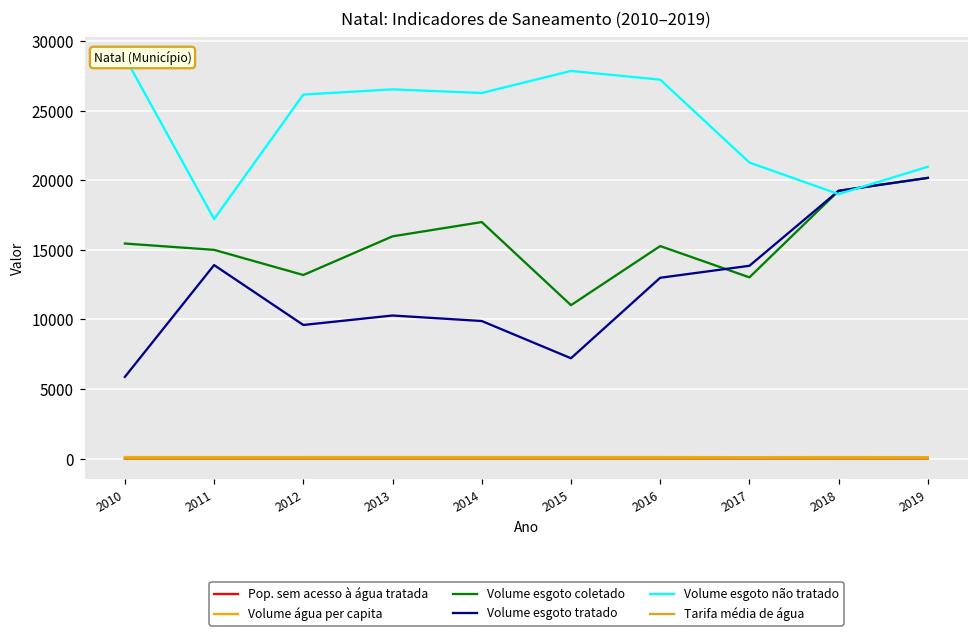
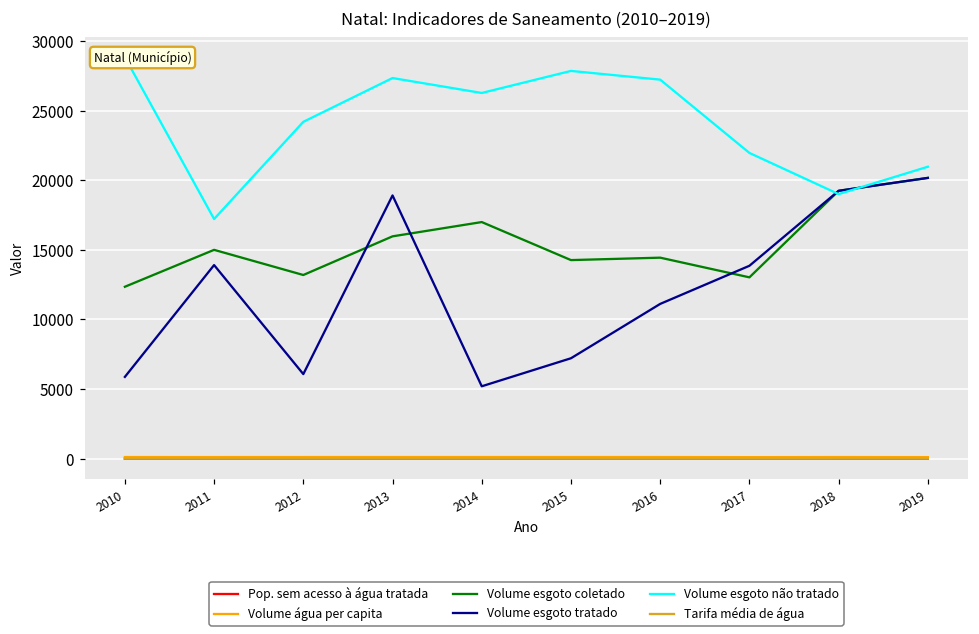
  {
    "Volume esgoto coletado": {
-     "2010": 15500,
+     "2010": 12400,
      "2011": 15000,
      "2012": 13200,
      "2013": 16000,
      "2014": 17000,
-     "2015": 11000,
-     "2016": 15300,
+     "2015": 14300,
+     "2016": 14400,
      "2017": 13000
    },
    "Volume esgoto tratado": {
      "2010": 5900,
      "2011": 13900,
-     "2012": 9600,
-     "2013": 10300,
-     "2014": 9900,
+     "2012": 6100,
+     "2013": 18900,
+     "2014": 5200,
      "2015": 7200,
-     "2016": 13000,
+     "2016": 11100,
      "2017": 13900
    },
    "Volume esgoto não tratado": {
      "2011": 17200,
-     "2012": 26200,
-     "2013": 26500,
+     "2012": 24200,
+     "2013": 27300,
      "2014": 26300,
      "2015": 27900,
      "2016": 27200,
-     "2017": 21300,
+     "2017": 22000,
      "2018": 19000,
      "2019": 21000
    }
  }
